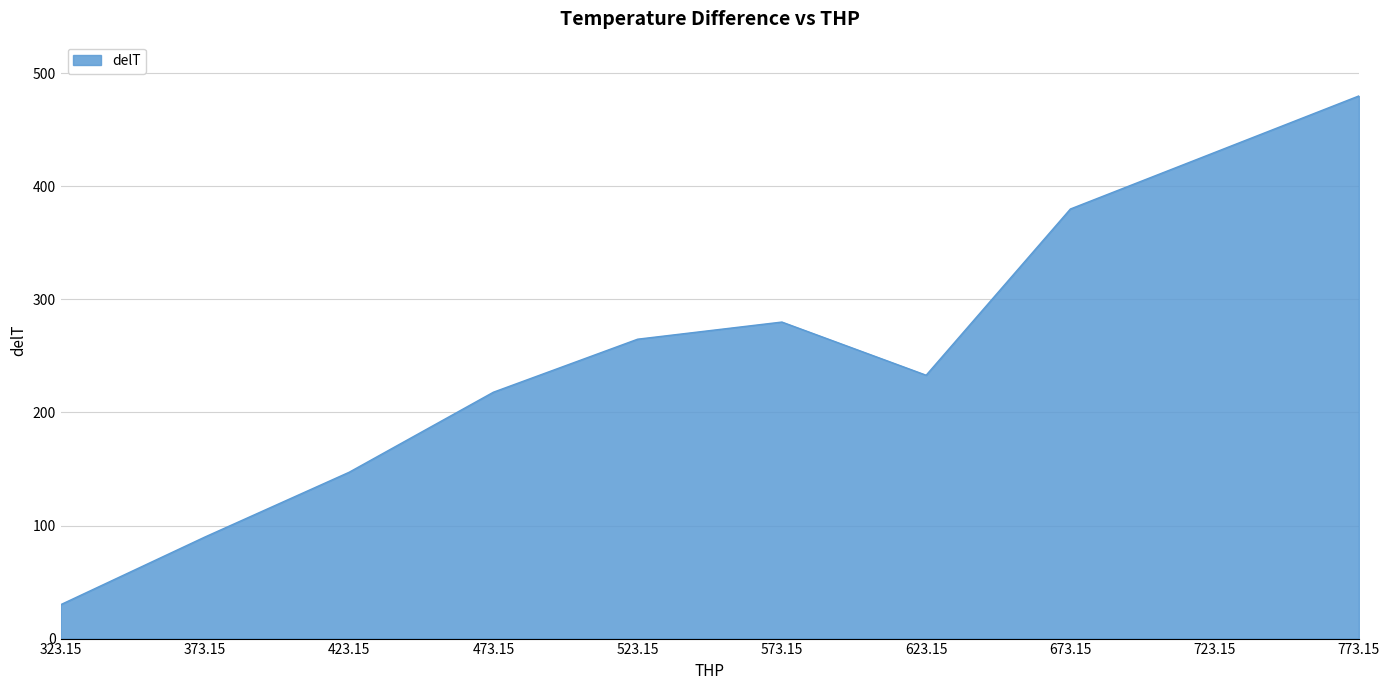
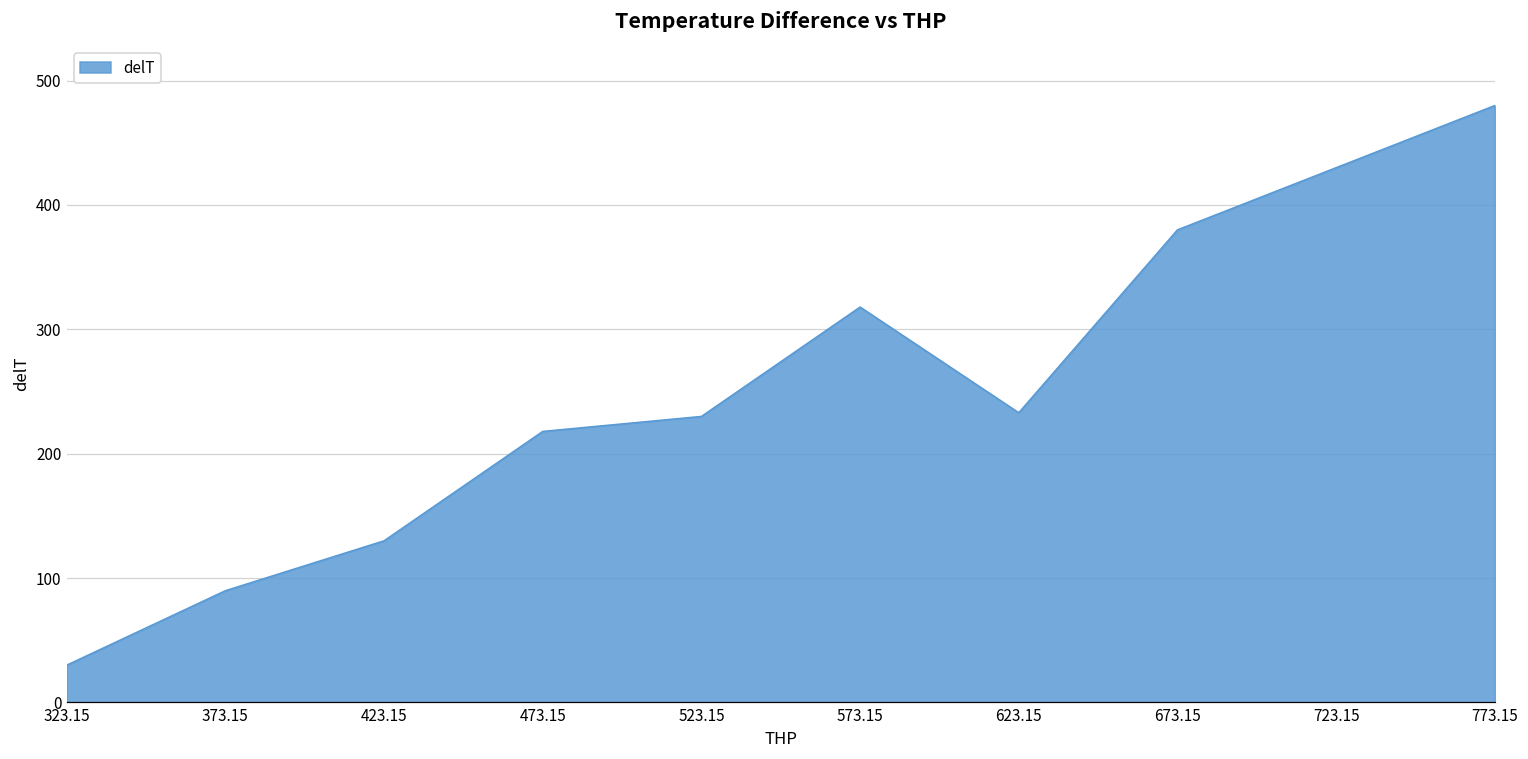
  {
    "323.15": 30,
    "373.15": 90,
-   "423.15": 147,
+   "423.15": 130,
    "473.15": 218,
-   "523.15": 265,
-   "573.15": 280,
+   "523.15": 230,
+   "573.15": 318,
    "623.15": 233,
    "673.15": 380,
    "723.15": 430,
    "773.15": 480
  }
